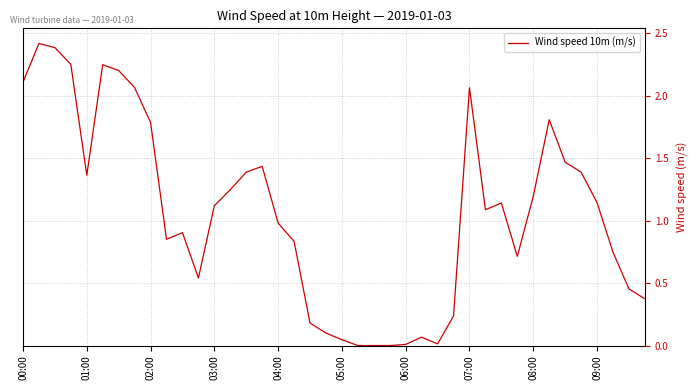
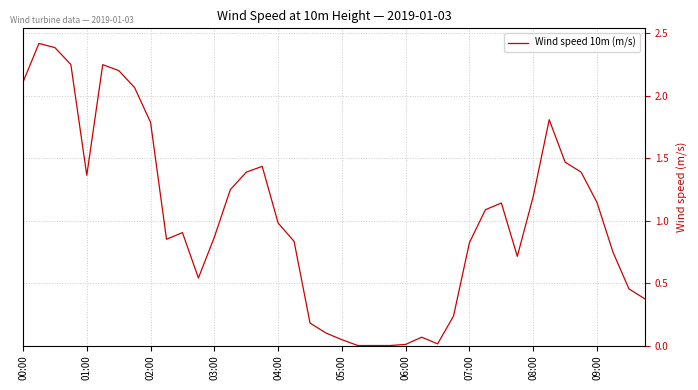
  {
    "00:00": 2.11,
    "01:00": 1.36,
    "02:00": 1.78,
-   "03:00": 1.12,
+   "03:00": 0.87,
    "04:00": 0.98,
    "05:00": 0.05,
    "06:00": 0.01,
-   "07:00": 2.06,
+   "07:00": 0.82,
    "08:00": 1.19,
    "09:00": 1.14
  }
